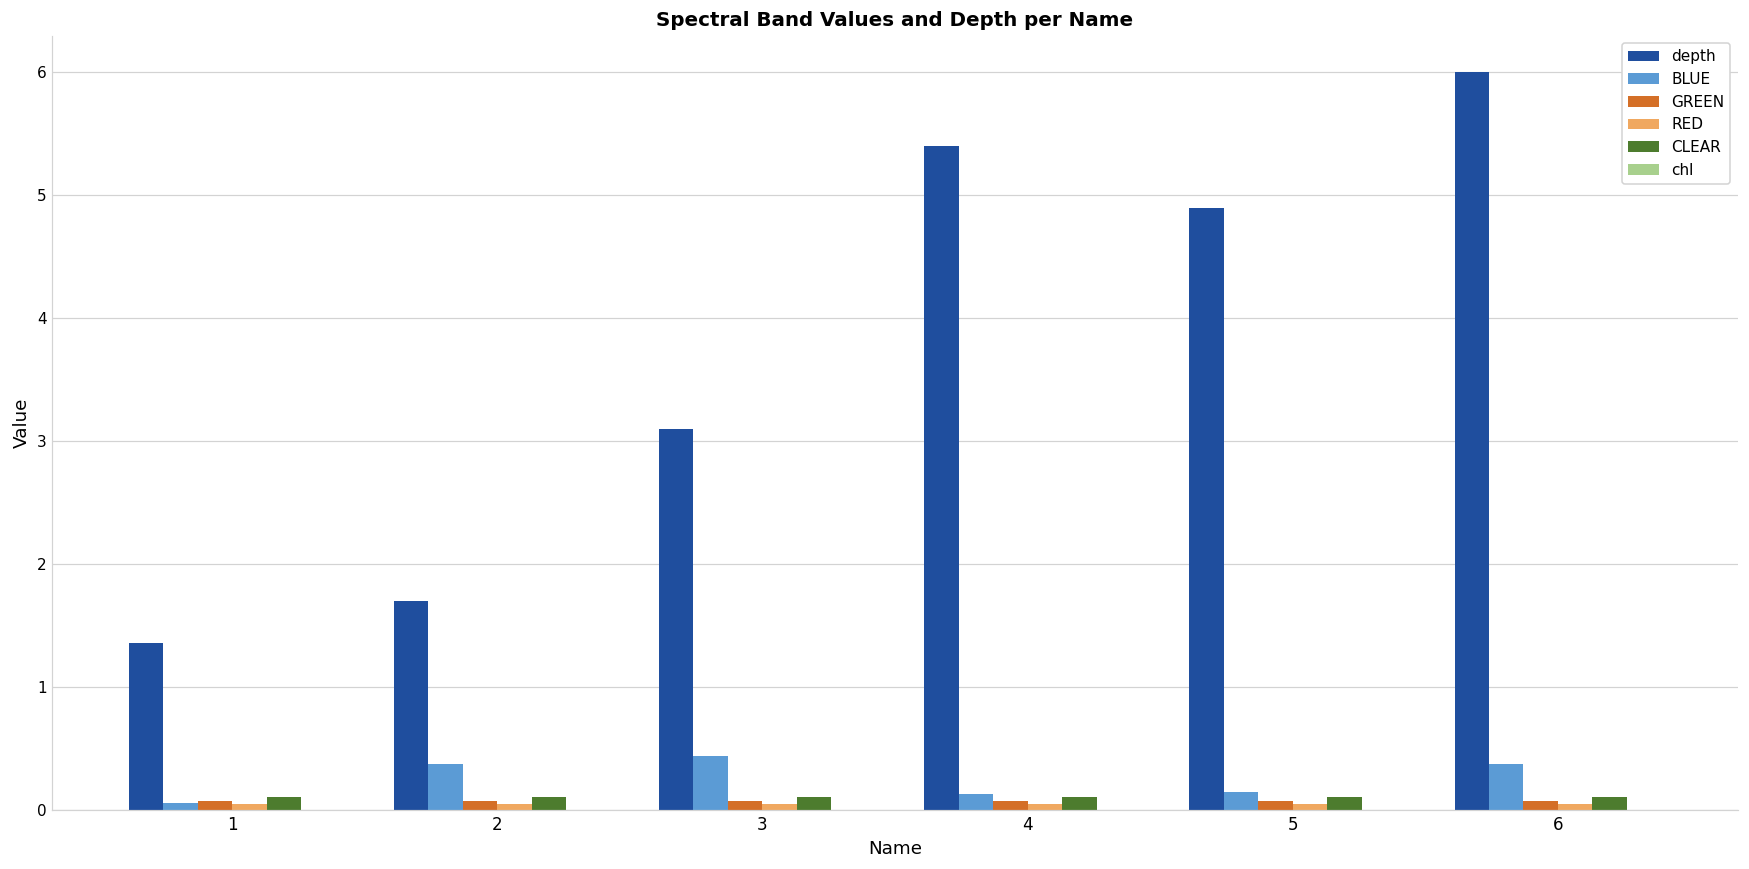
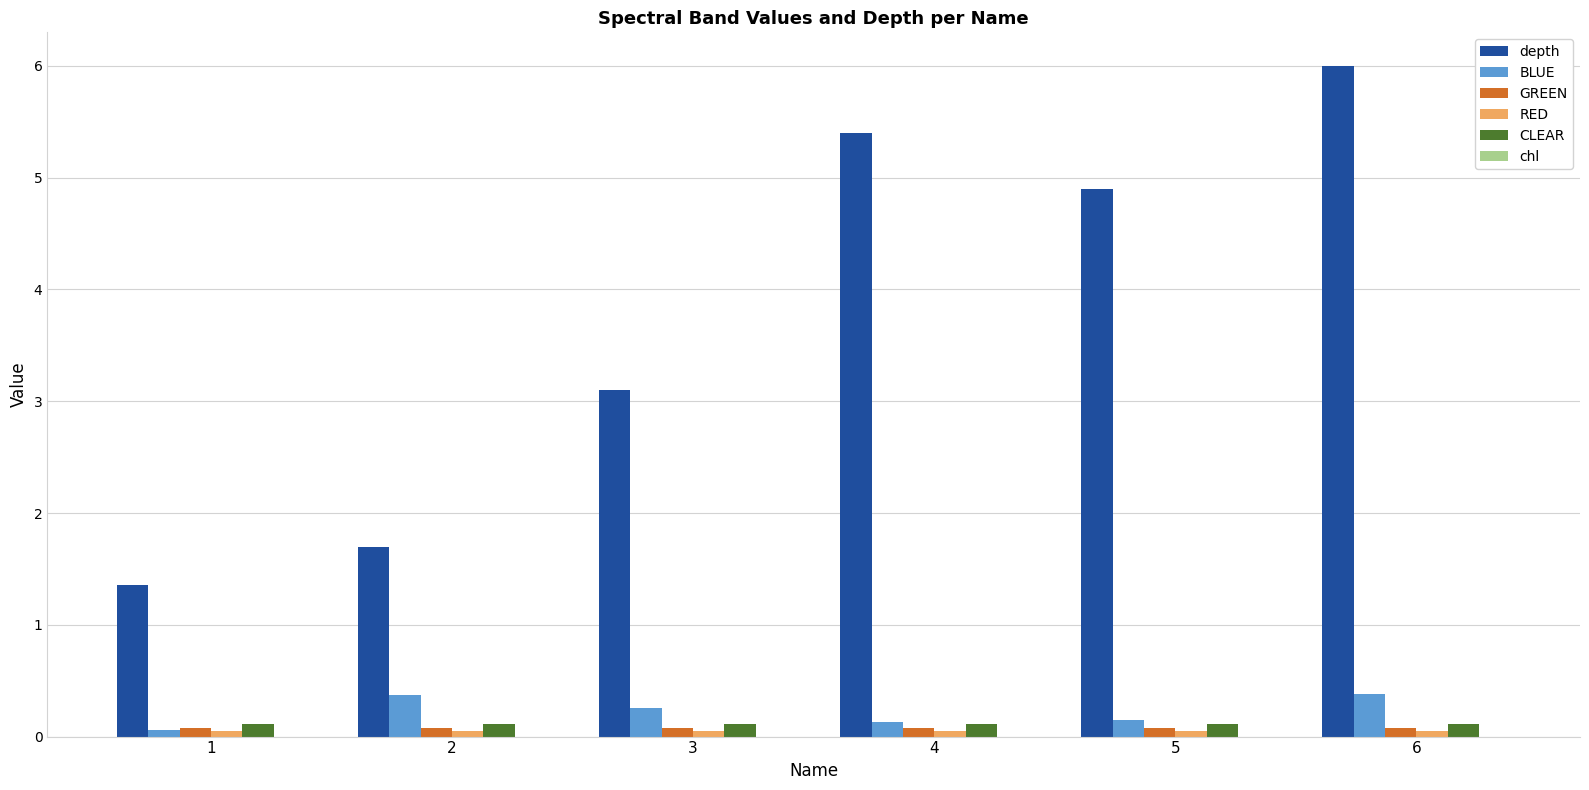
  {
    "depth": {
      "1": 1.36,
      "2": 1.70,
      "3": 3.10,
      "4": 5.40,
      "5": 4.90,
      "6": 6.00
    },
    "BLUE": {
      "1": 0.06,
      "2": 0.37,
-     "3": 0.44,
+     "3": 0.25,
      "4": 0.13,
      "5": 0.15,
      "6": 0.38
    },
    "GREEN": {
      "1": 0.08,
      "2": 0.08,
      "3": 0.08,
      "4": 0.08,
      "5": 0.08,
      "6": 0.08
    },
    "RED": {
      "1": 0.05,
      "2": 0.05,
      "3": 0.05,
      "4": 0.05,
      "5": 0.05,
      "6": 0.05
    },
    "CLEAR": {
      "1": 0.11,
      "2": 0.11,
      "3": 0.11,
      "4": 0.11,
      "5": 0.11,
      "6": 0.11
    },
    "chl": {
      "1": 0.00,
      "2": 0.00,
      "3": 0.00,
      "4": 0.00,
      "5": 0.00,
      "6": 0.00
    }
  }
